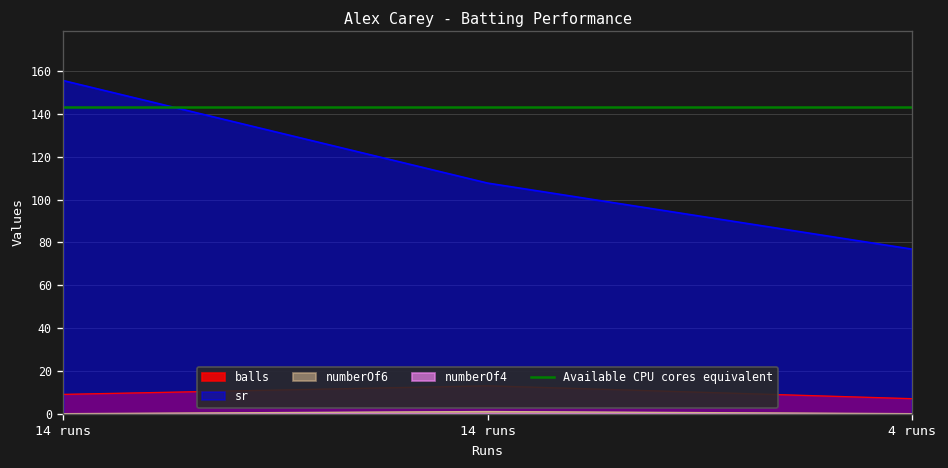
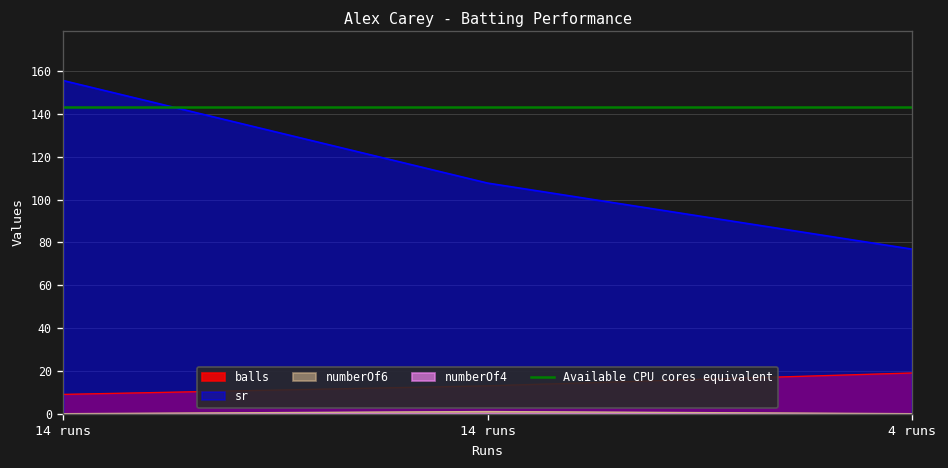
  {
    "balls": {
-     "4 runs": 7
+     "4 runs": 19
    },
    "sr": {
      "4 runs": 77
    }
  }
